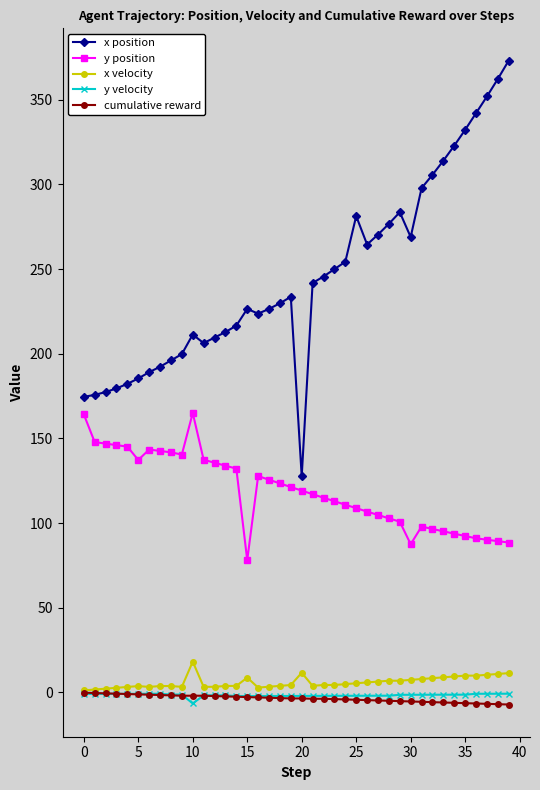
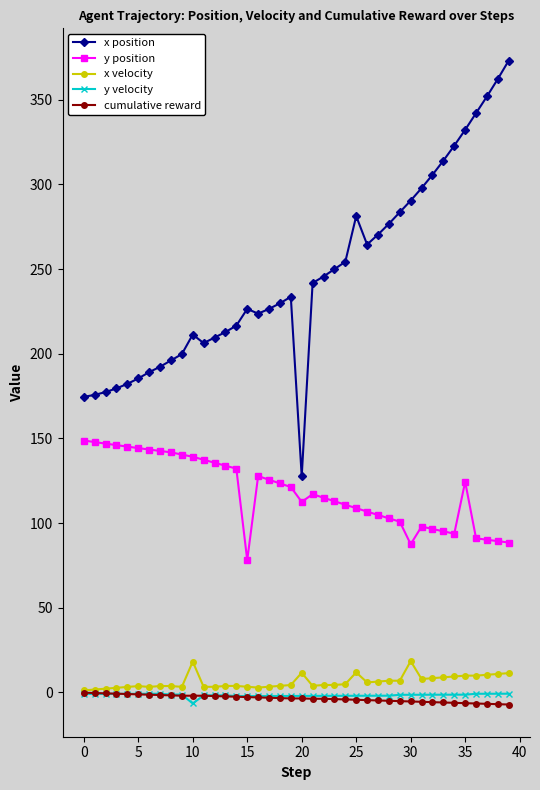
  {
    "x position": {
      "0": 175,
      "5": 185,
      "10": 211,
      "15": 227,
      "20": 128,
      "25": 281,
-     "30": 269,
+     "30": 290,
      "35": 332
    },
    "y position": {
-     "0": 164,
-     "5": 137,
-     "10": 165,
+     "0": 149,
+     "5": 144,
+     "10": 139,
      "15": 78,
-     "20": 119,
+     "20": 112,
      "25": 109,
      "30": 87,
-     "35": 92
+     "35": 124
    },
    "x velocity": {
      "5": 4,
      "10": 18,
-     "15": 9,
+     "15": 3,
      "20": 12,
-     "25": 5,
-     "30": 7,
+     "25": 12,
+     "30": 18,
      "35": 10
    },
    "y velocity": {
      "10": -7,
      "25": -2,
      "30": -1,
      "35": -1
    },
    "cumulative reward": {
      "10": -2,
      "25": -4,
      "30": -5,
      "35": -6
    }
  }
